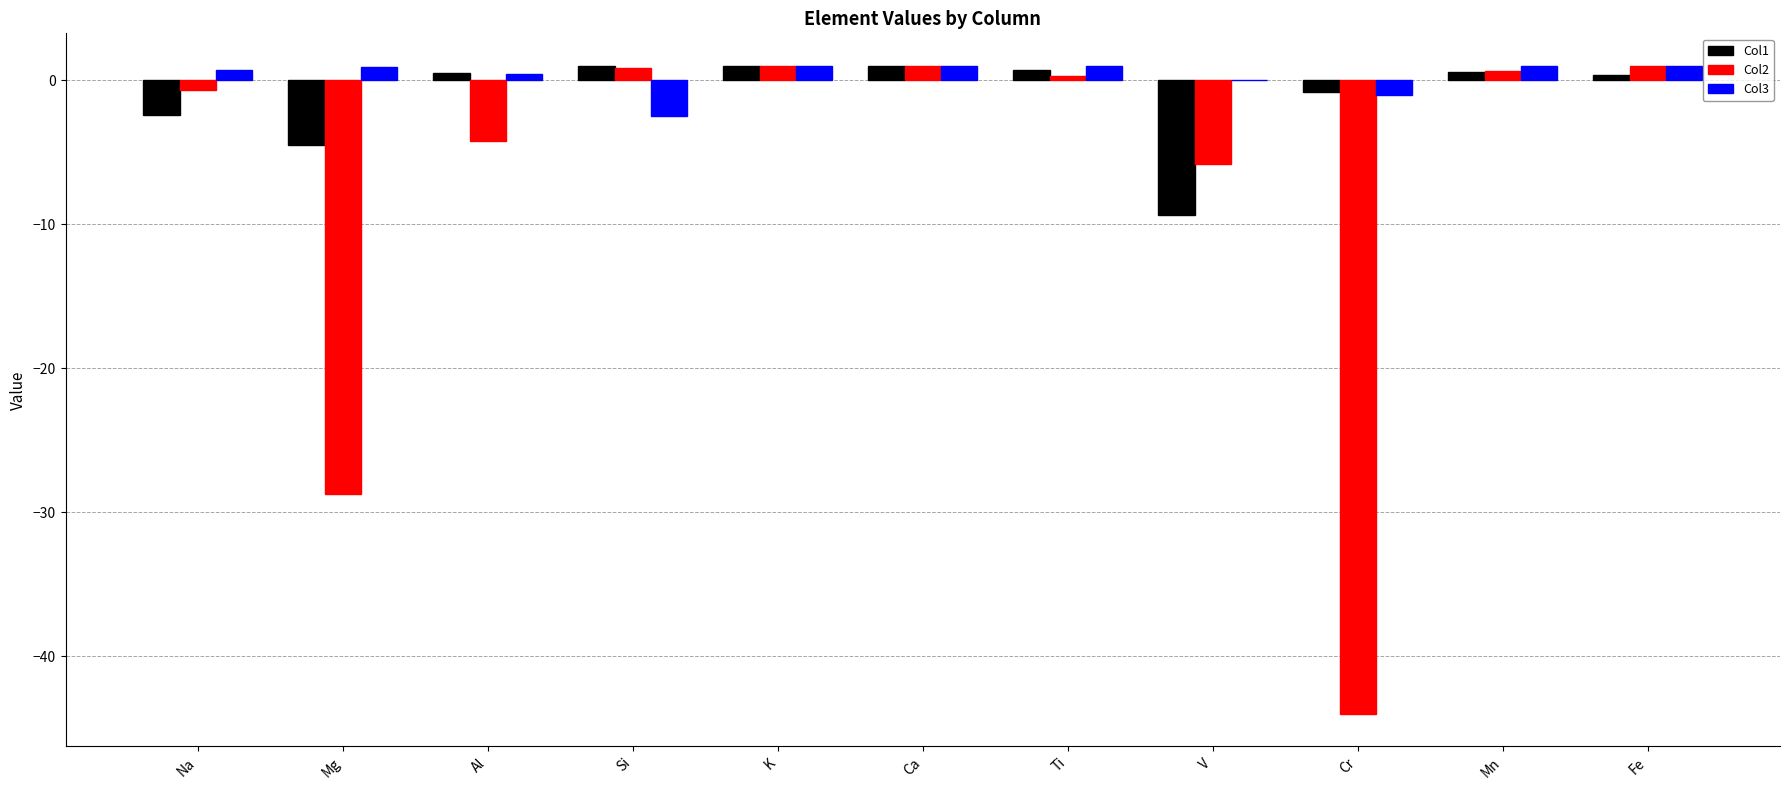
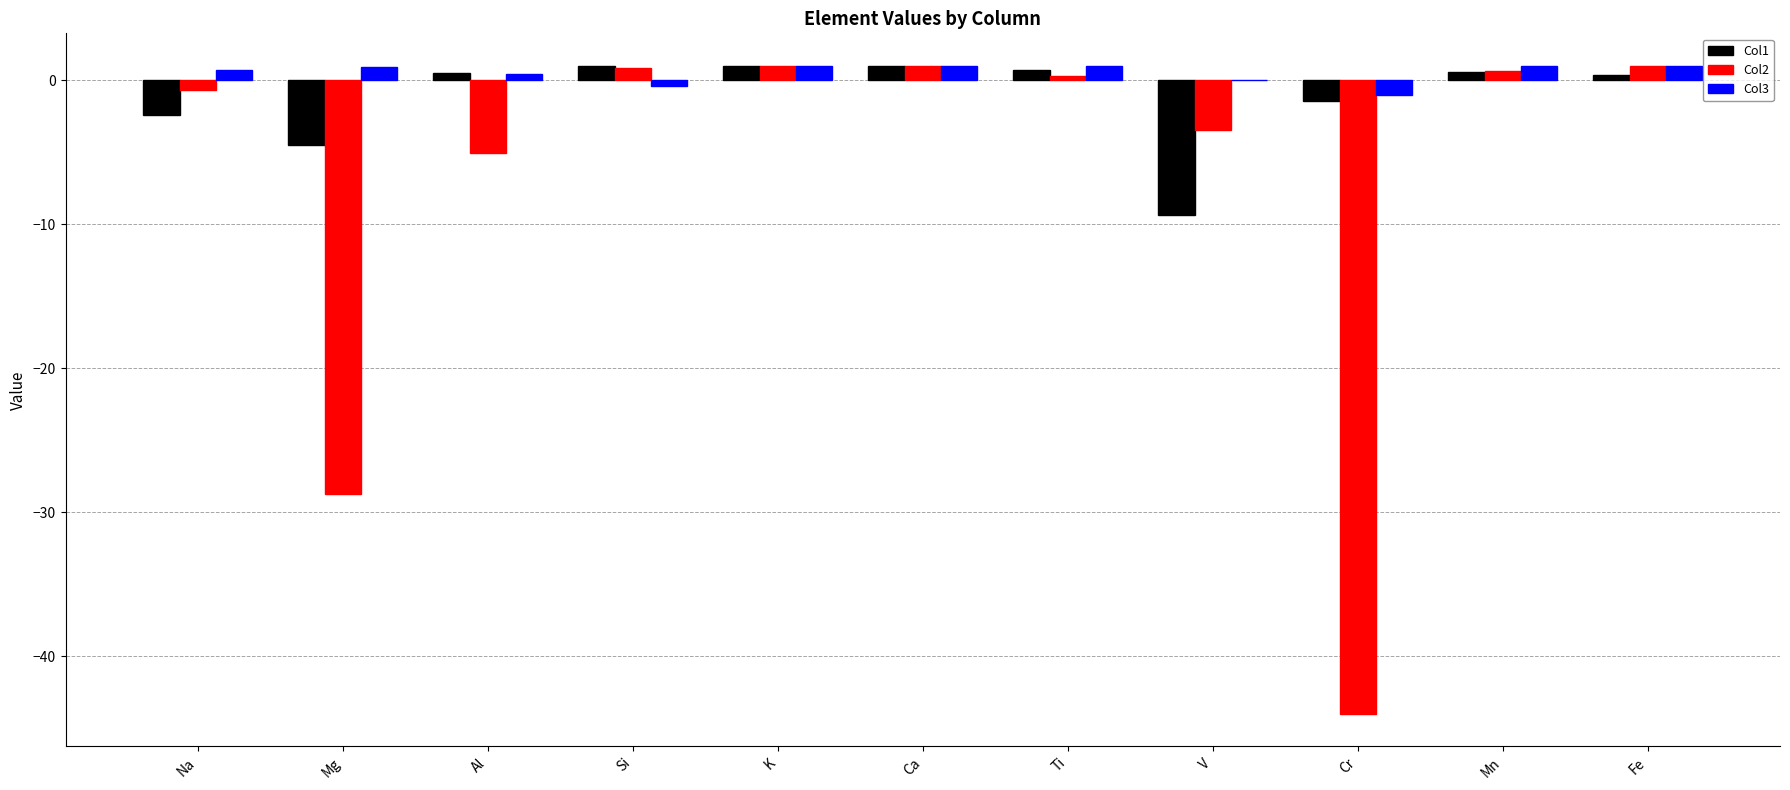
  {
    "Col1": {
      "Na": -2.4,
      "Mg": -4.5,
      "Al": 0.5,
      "Si": 1.0,
      "K": 1.0,
      "Ca": 1.0,
      "Ti": 0.7,
      "V": -9.4,
-     "Cr": -0.8,
+     "Cr": -1.4,
      "Mn": 0.6,
      "Fe": 0.4
    },
    "Col2": {
      "Na": -0.7,
      "Mg": -28.8,
-     "Al": -4.2,
+     "Al": -5.1,
      "Si": 0.8,
      "K": 1.0,
      "Ca": 1.0,
      "Ti": 0.3,
-     "V": -5.8,
+     "V": -3.5,
      "Cr": -44.0,
      "Mn": 0.6,
      "Fe": 1.0
    },
    "Col3": {
      "Na": 0.7,
      "Mg": 0.9,
      "Al": 0.4,
-     "Si": -2.5,
+     "Si": -0.4,
      "K": 1.0,
      "Ca": 1.0,
      "Ti": 1.0,
      "Cr": -1.1,
      "Mn": 1.0,
      "Fe": 1.0
    }
  }
